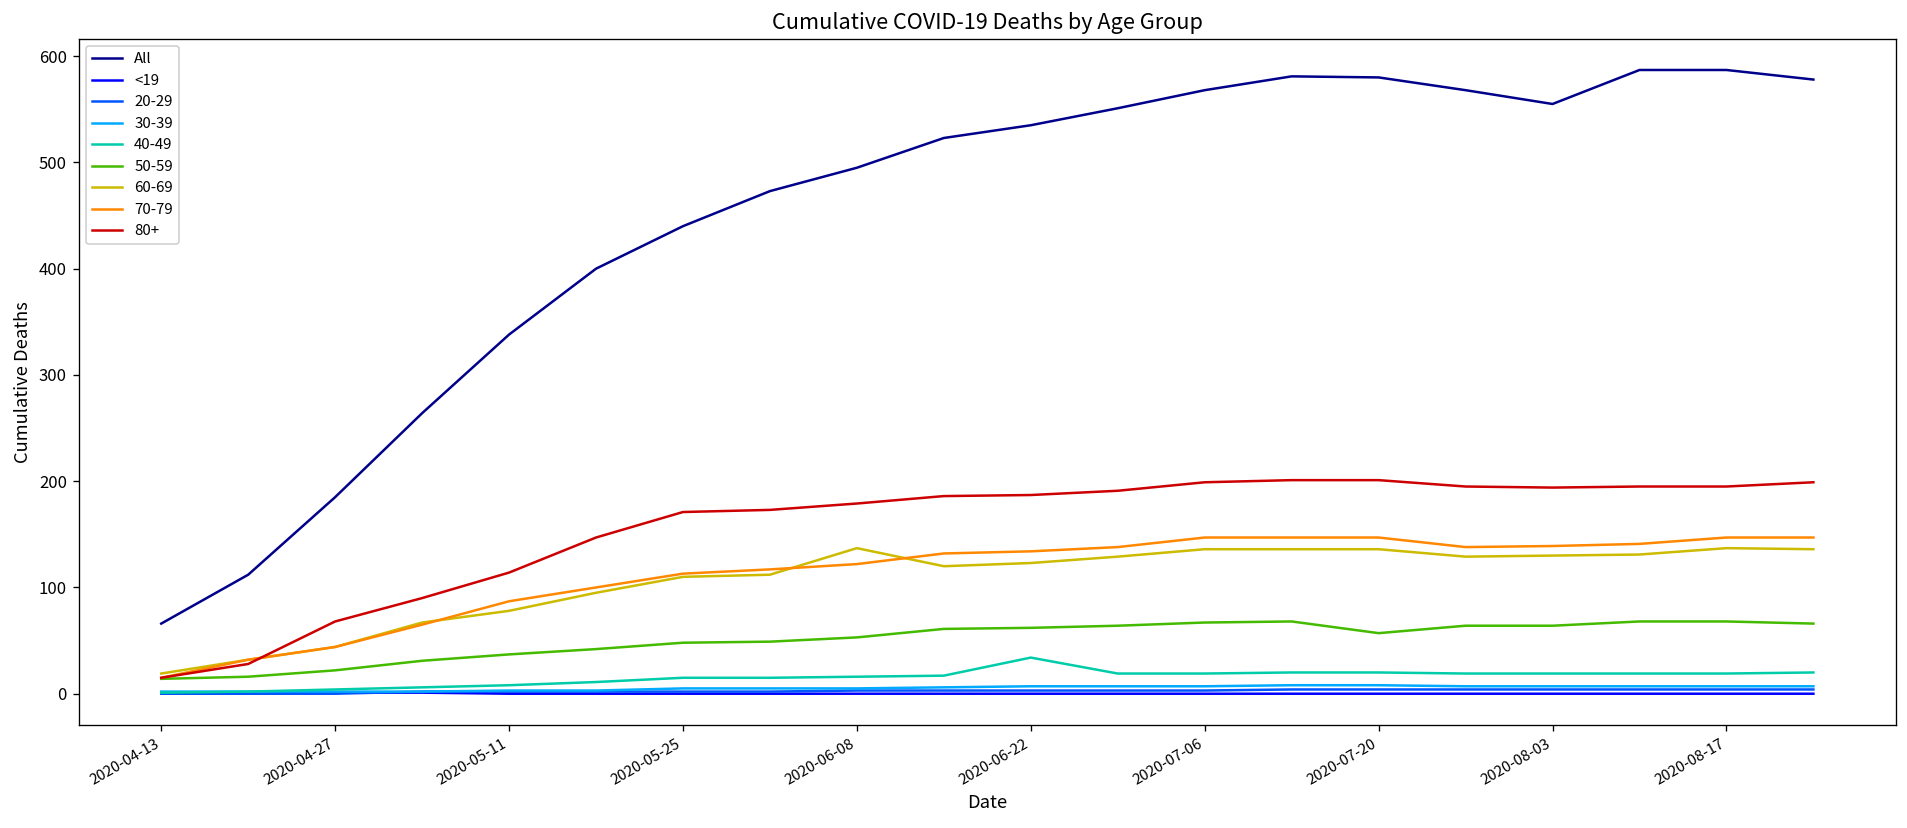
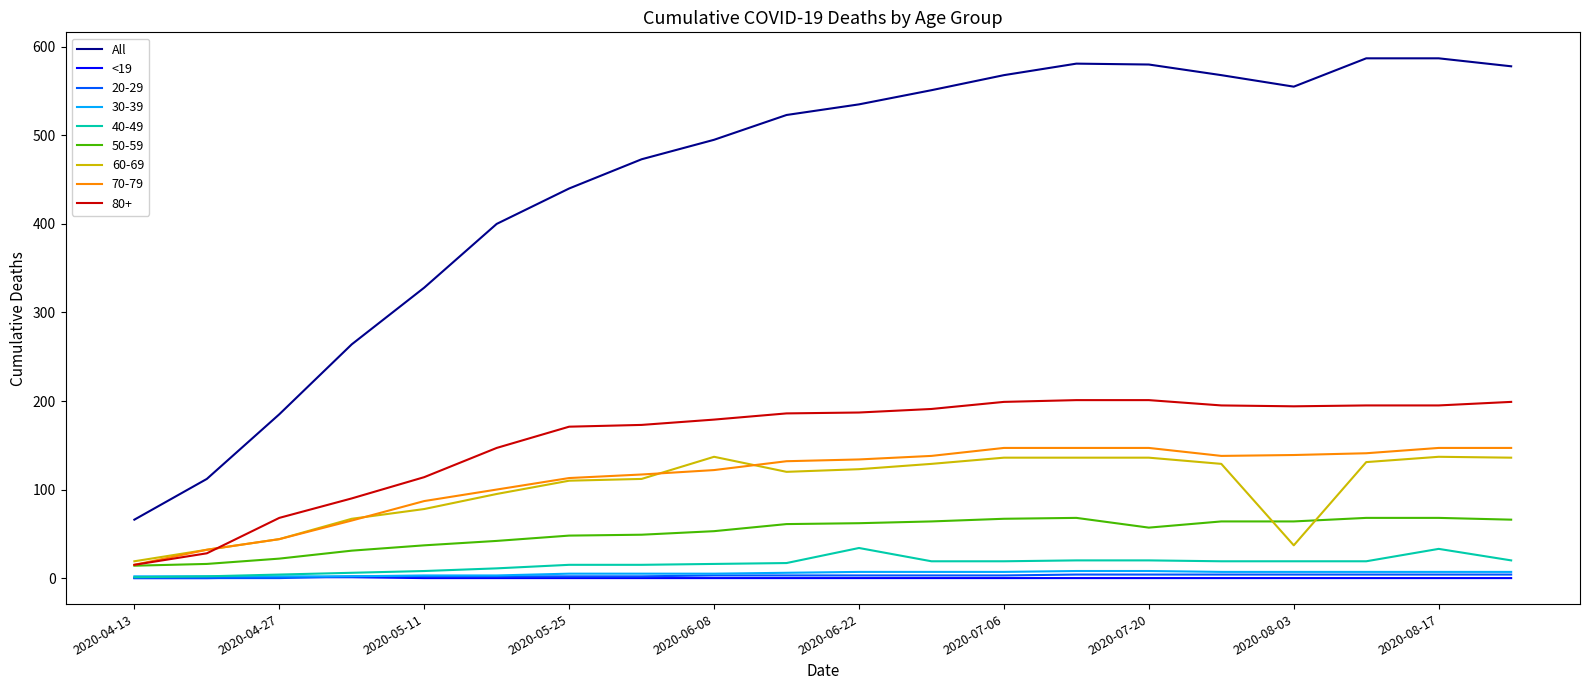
  {
    "All": {
      "2020-04-13": 70,
      "2020-04-27": 190,
-     "2020-05-11": 340,
+     "2020-05-11": 330,
      "2020-05-25": 440,
      "2020-06-08": 500,
      "2020-06-22": 540,
      "2020-07-06": 570,
      "2020-07-20": 580,
      "2020-08-03": 560,
      "2020-08-17": 590
    },
    "<19": {
      "2020-06-08": 0,
      "2020-06-22": 0,
      "2020-07-06": 0,
      "2020-07-20": 0,
      "2020-08-03": 0,
      "2020-08-17": 0
    },
    "20-29": {
      "2020-06-22": 0,
      "2020-07-06": 0,
      "2020-07-20": 0,
      "2020-08-03": 0,
      "2020-08-17": 0
    },
    "30-39": {
      "2020-05-25": 10,
      "2020-06-22": 10,
      "2020-07-06": 10,
      "2020-07-20": 10,
      "2020-08-03": 10,
      "2020-08-17": 10
    },
    "40-49": {
      "2020-05-11": 10,
      "2020-05-25": 20,
      "2020-06-08": 20,
      "2020-06-22": 30,
      "2020-07-06": 20,
      "2020-07-20": 20,
      "2020-08-03": 20,
-     "2020-08-17": 20
+     "2020-08-17": 30
    },
    "50-59": {
      "2020-04-27": 20,
      "2020-05-11": 40,
      "2020-05-25": 50,
      "2020-06-08": 50,
      "2020-06-22": 60,
      "2020-07-06": 70,
      "2020-07-20": 60,
      "2020-08-03": 60,
      "2020-08-17": 70
    },
    "60-69": {
      "2020-04-13": 20,
      "2020-05-11": 80,
      "2020-05-25": 110,
      "2020-06-08": 140,
      "2020-06-22": 120,
      "2020-07-06": 140,
      "2020-07-20": 140,
-     "2020-08-03": 130,
+     "2020-08-03": 40,
      "2020-08-17": 140
    },
    "70-79": {
      "2020-05-11": 90,
      "2020-05-25": 110,
      "2020-06-08": 120,
      "2020-06-22": 130,
      "2020-07-06": 150,
      "2020-07-20": 150,
      "2020-08-03": 140,
      "2020-08-17": 150
    },
    "80+": {
      "2020-04-27": 70,
      "2020-05-11": 110,
      "2020-05-25": 170,
      "2020-06-08": 180,
      "2020-06-22": 190,
      "2020-07-06": 200,
      "2020-07-20": 200,
      "2020-08-03": 190,
      "2020-08-17": 200
    }
  }
